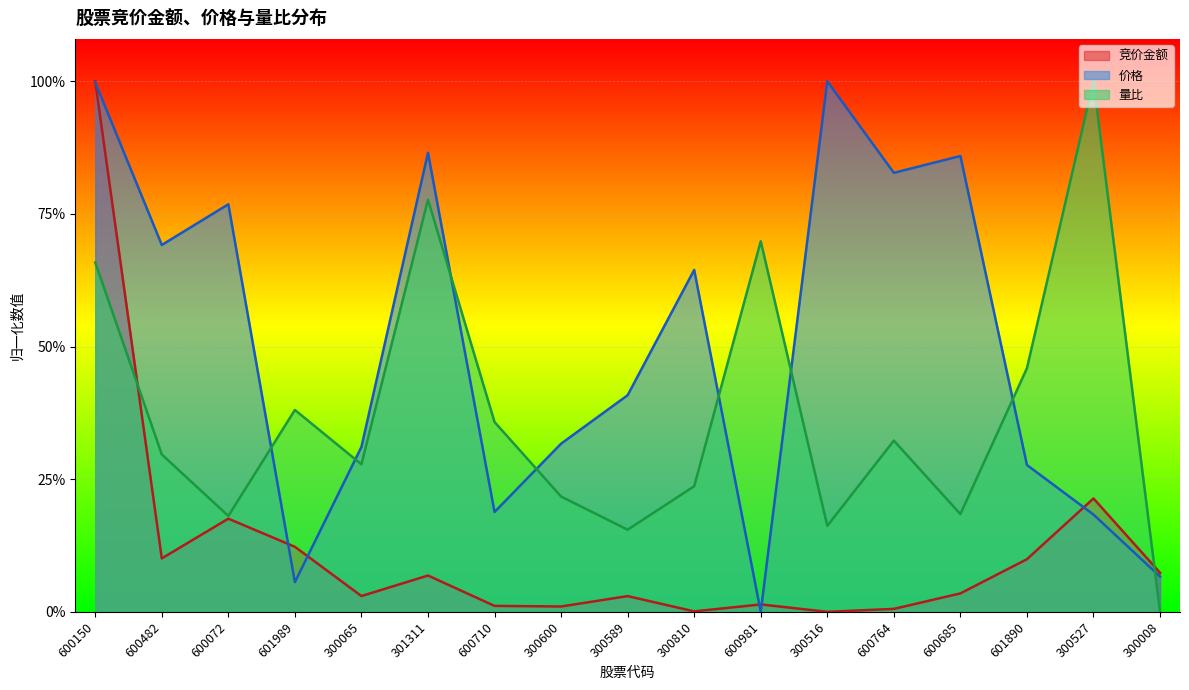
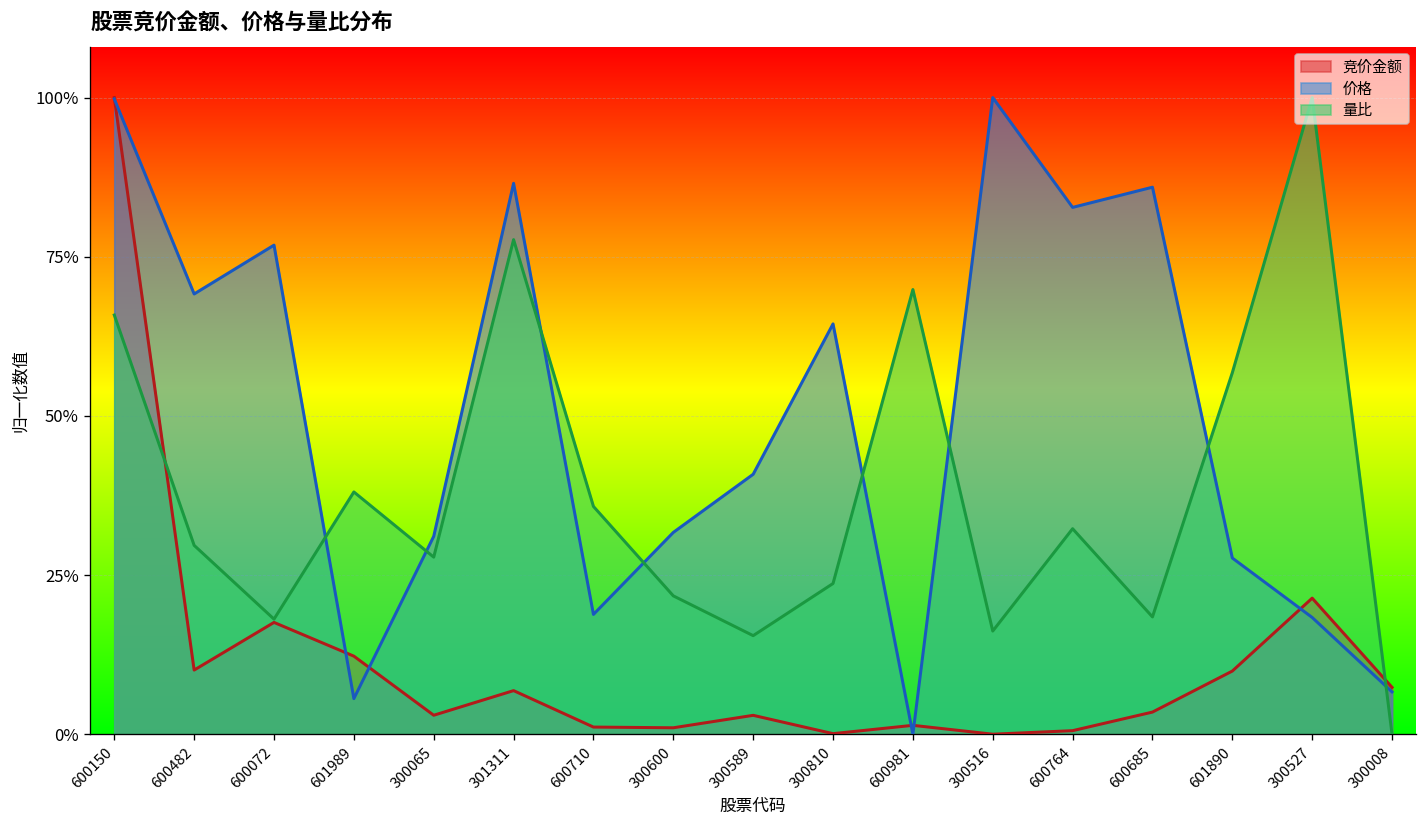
  {
    "竞价金额": {
      "600482": "10%",
      "600072": "18%",
      "601989": "12%",
      "300065": "3%",
      "301311": "7%",
      "600710": "1%",
      "300600": "1%",
      "300589": "3%",
      "300810": "0%",
      "600981": "1%",
      "300516": "0%",
      "600764": "1%",
      "600685": "3%",
      "601890": "10%",
      "300527": "21%",
      "300008": "7%"
    },
    "价格": {
      "600482": "69%",
      "600072": "77%",
      "601989": "6%",
      "300065": "31%",
      "301311": "87%",
      "600710": "19%",
      "300600": "32%",
      "300589": "41%",
      "300810": "64%",
      "600981": "0%",
      "300516": "100%",
      "600764": "83%",
      "600685": "86%",
      "601890": "28%",
      "300527": "18%",
      "300008": "7%"
    },
    "量比": {
      "600150": "66%",
      "600482": "30%",
      "600072": "18%",
      "601989": "38%",
      "300065": "28%",
      "301311": "78%",
      "600710": "36%",
      "300600": "22%",
      "300589": "15%",
      "300810": "24%",
      "600981": "70%",
      "300516": "16%",
      "600764": "32%",
      "600685": "18%",
-     "601890": "46%",
+     "601890": "57%",
      "300008": "0%"
    }
  }
